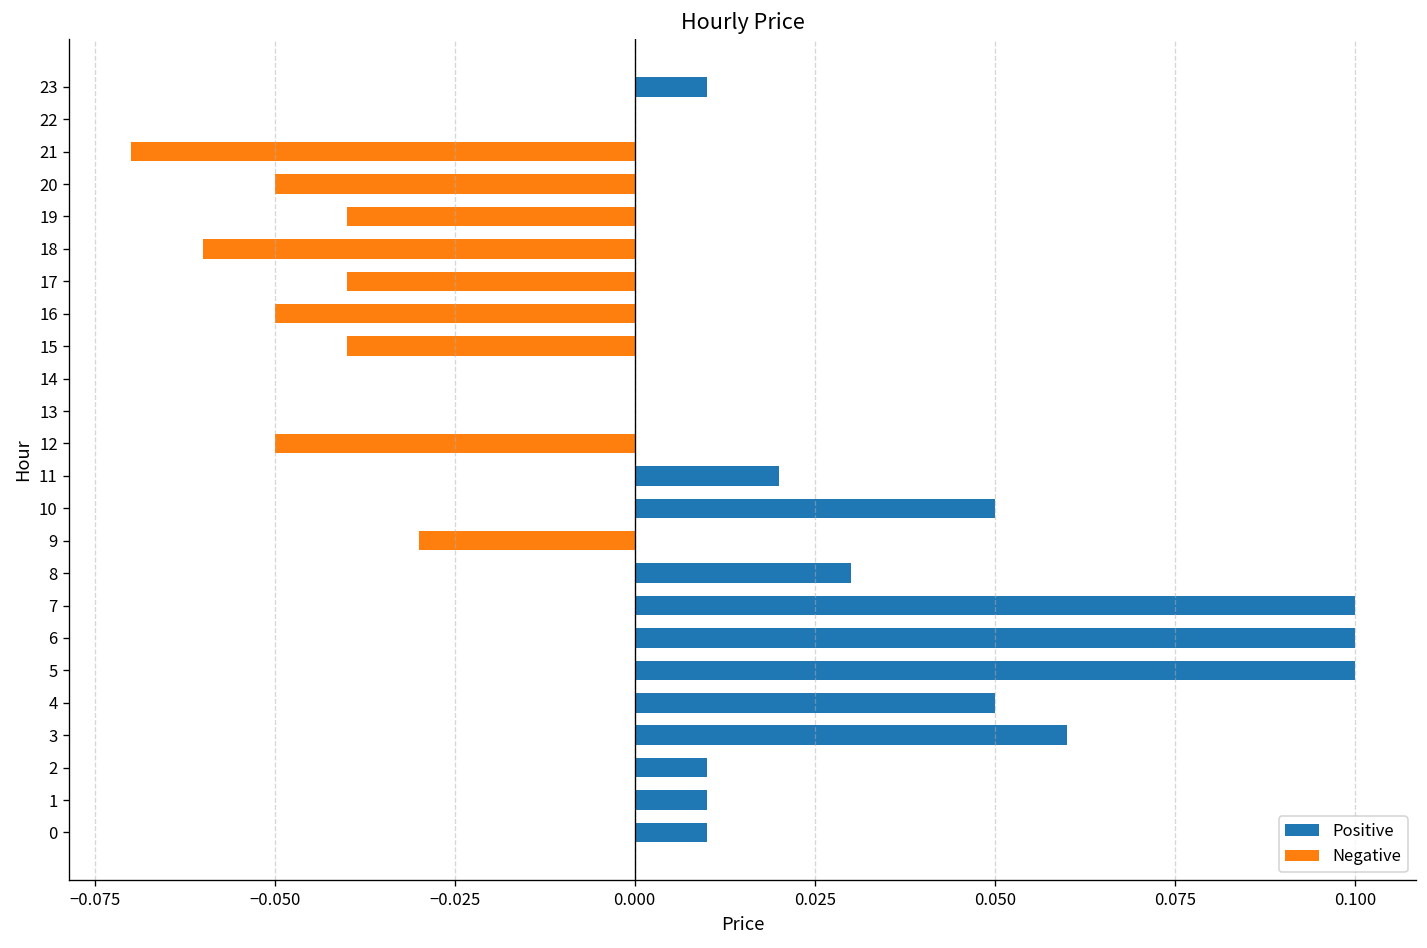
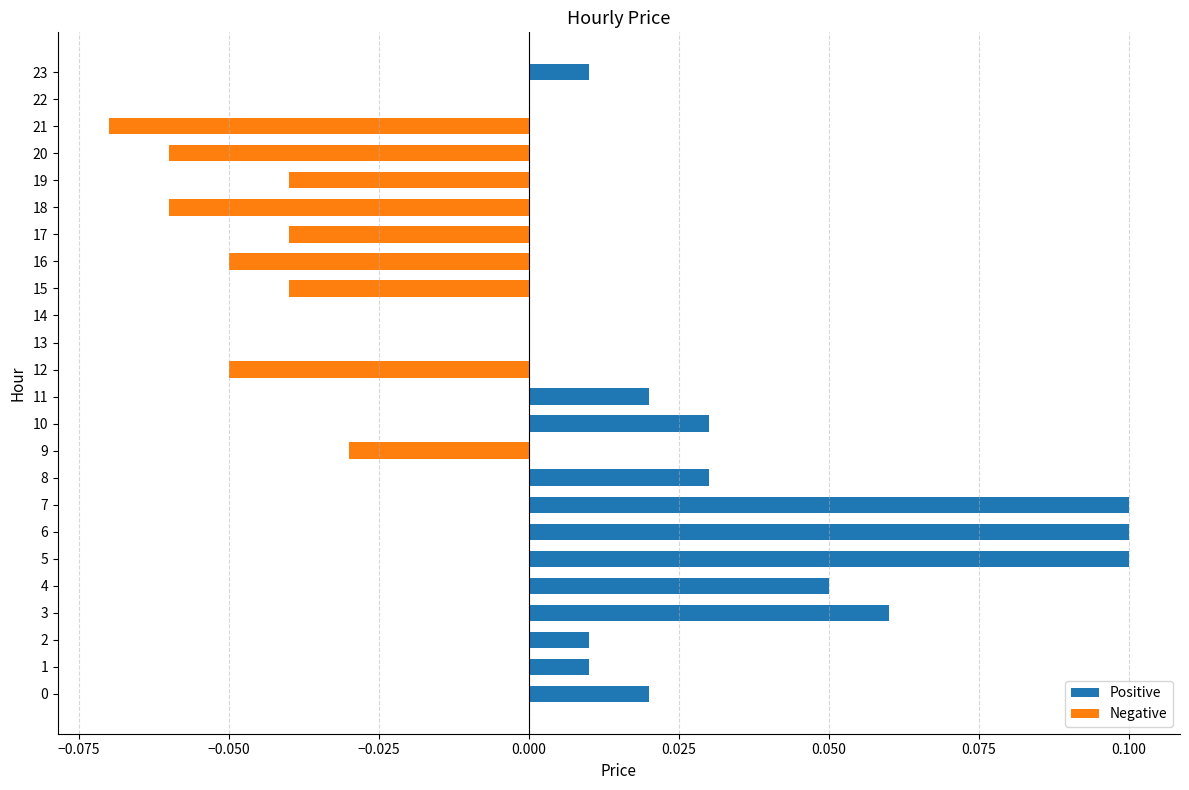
  {
    "23": 0.01,
    "22": 0.00,
    "21": -0.07,
-   "20": -0.05,
+   "20": -0.06,
    "19": -0.04,
    "18": -0.06,
    "17": -0.04,
    "16": -0.05,
    "15": -0.04,
    "14": 0.00,
    "13": 0.00,
    "12": -0.05,
    "11": 0.02,
-   "10": 0.05,
+   "10": 0.03,
    "9": -0.03,
    "8": 0.03,
    "7": 0.10,
    "6": 0.10,
    "5": 0.10,
    "4": 0.05,
    "3": 0.06,
    "2": 0.01,
    "1": 0.01,
-   "0": 0.01
+   "0": 0.02
  }
